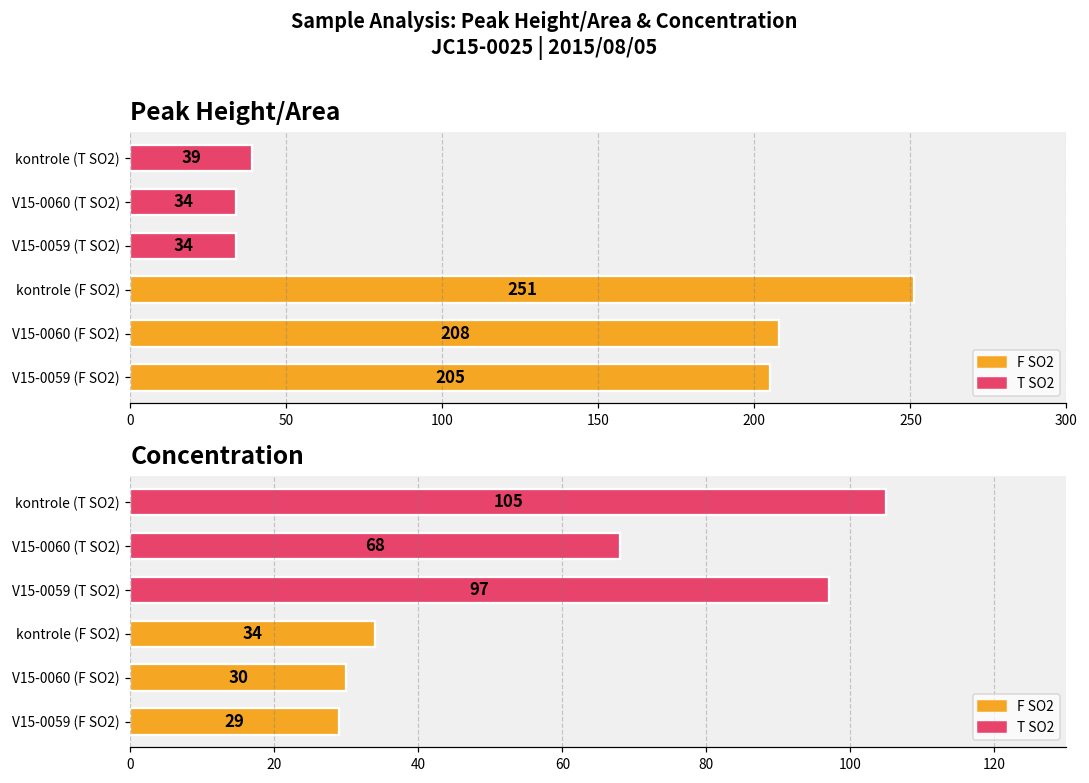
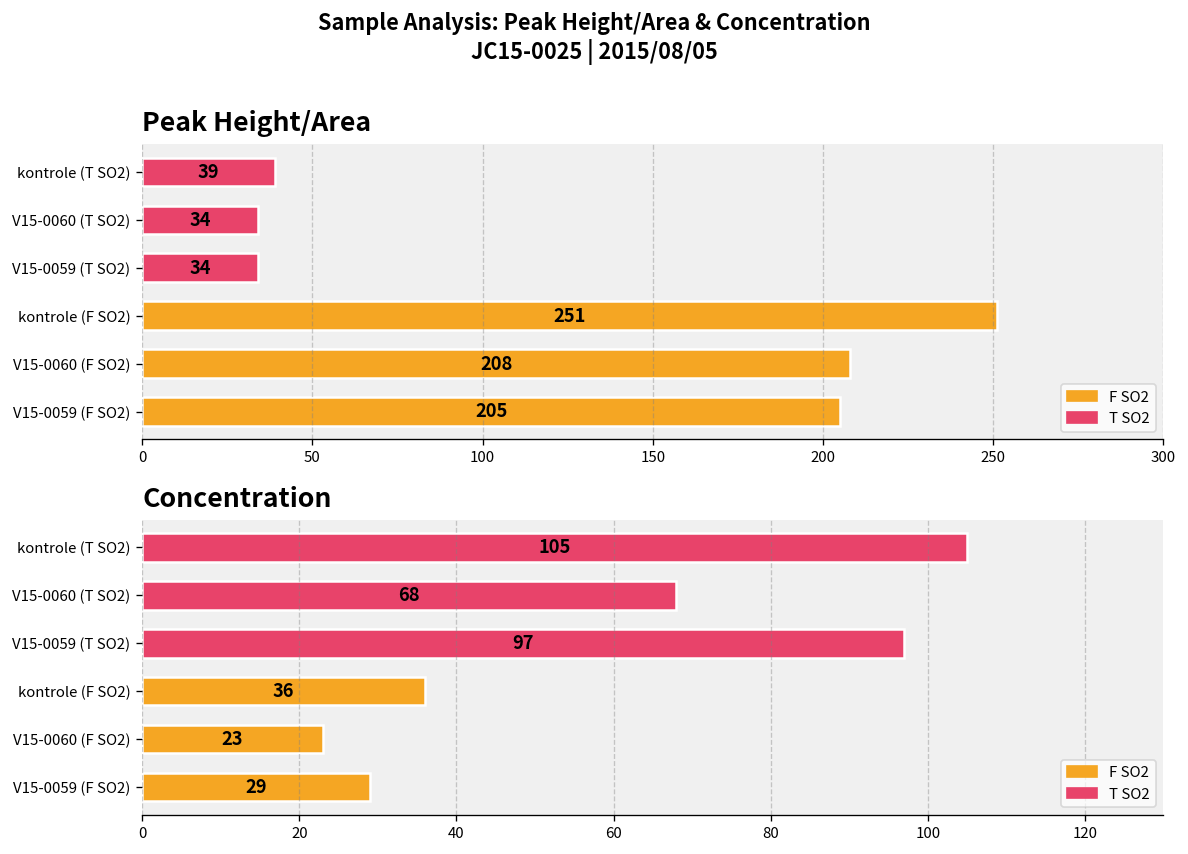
  {
    "Peak Height/Area": {
      "kontrole (T SO2)": 39,
      "V15-0060 (T SO2)": 34,
      "V15-0059 (T SO2)": 34,
      "kontrole (F SO2)": 251,
      "V15-0060 (F SO2)": 208,
      "V15-0059 (F SO2)": 205
    },
    "Concentration": {
      "kontrole (T SO2)": 105,
      "V15-0060 (T SO2)": 68,
      "V15-0059 (T SO2)": 97,
-     "kontrole (F SO2)": 34,
-     "V15-0060 (F SO2)": 30,
+     "kontrole (F SO2)": 36,
+     "V15-0060 (F SO2)": 23,
      "V15-0059 (F SO2)": 29
    }
  }
